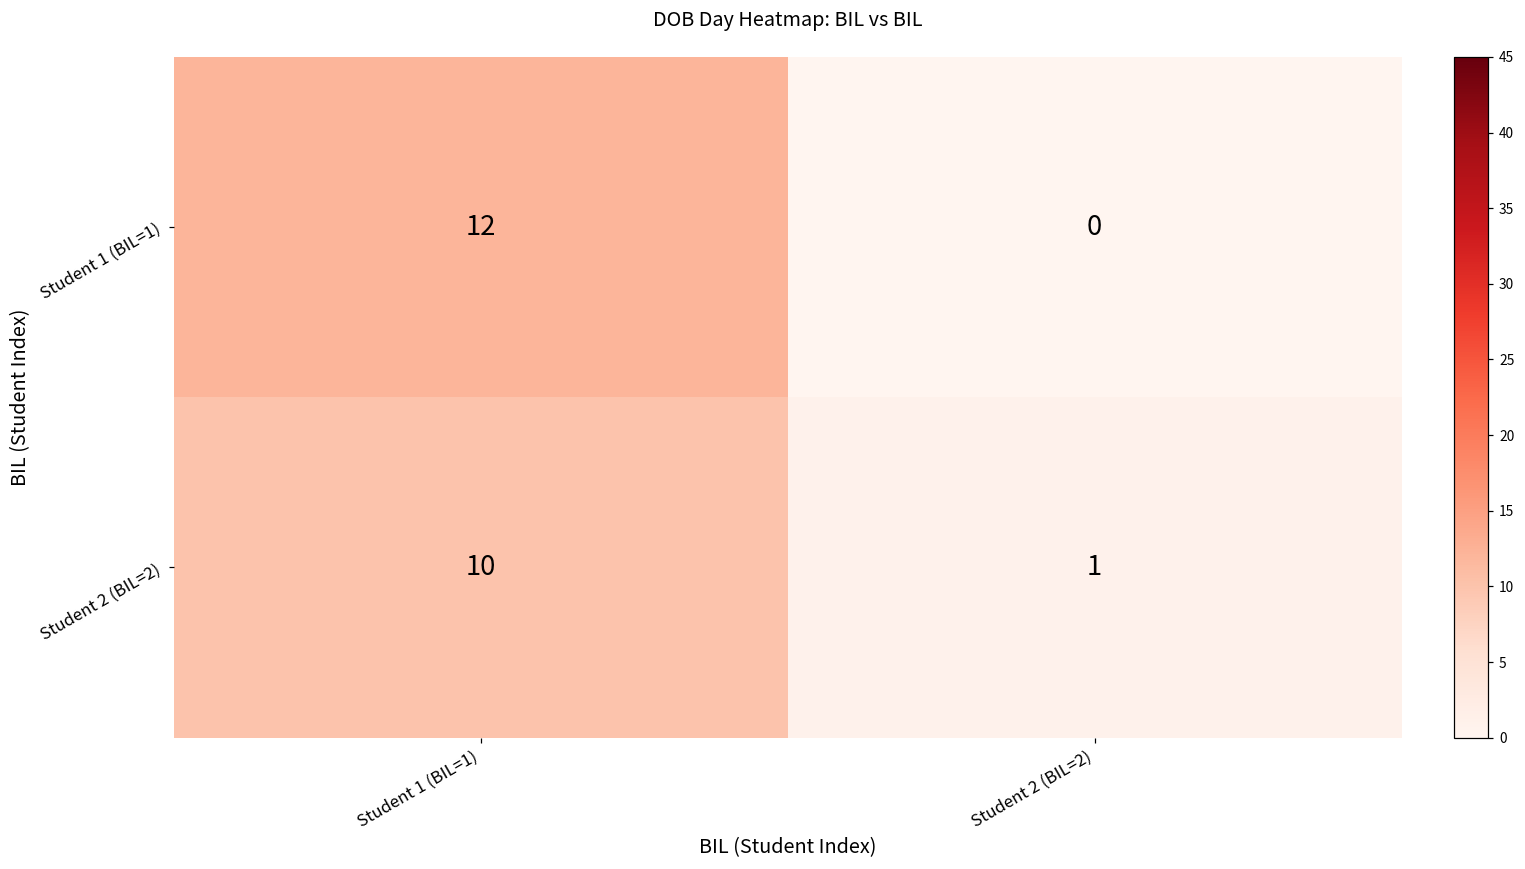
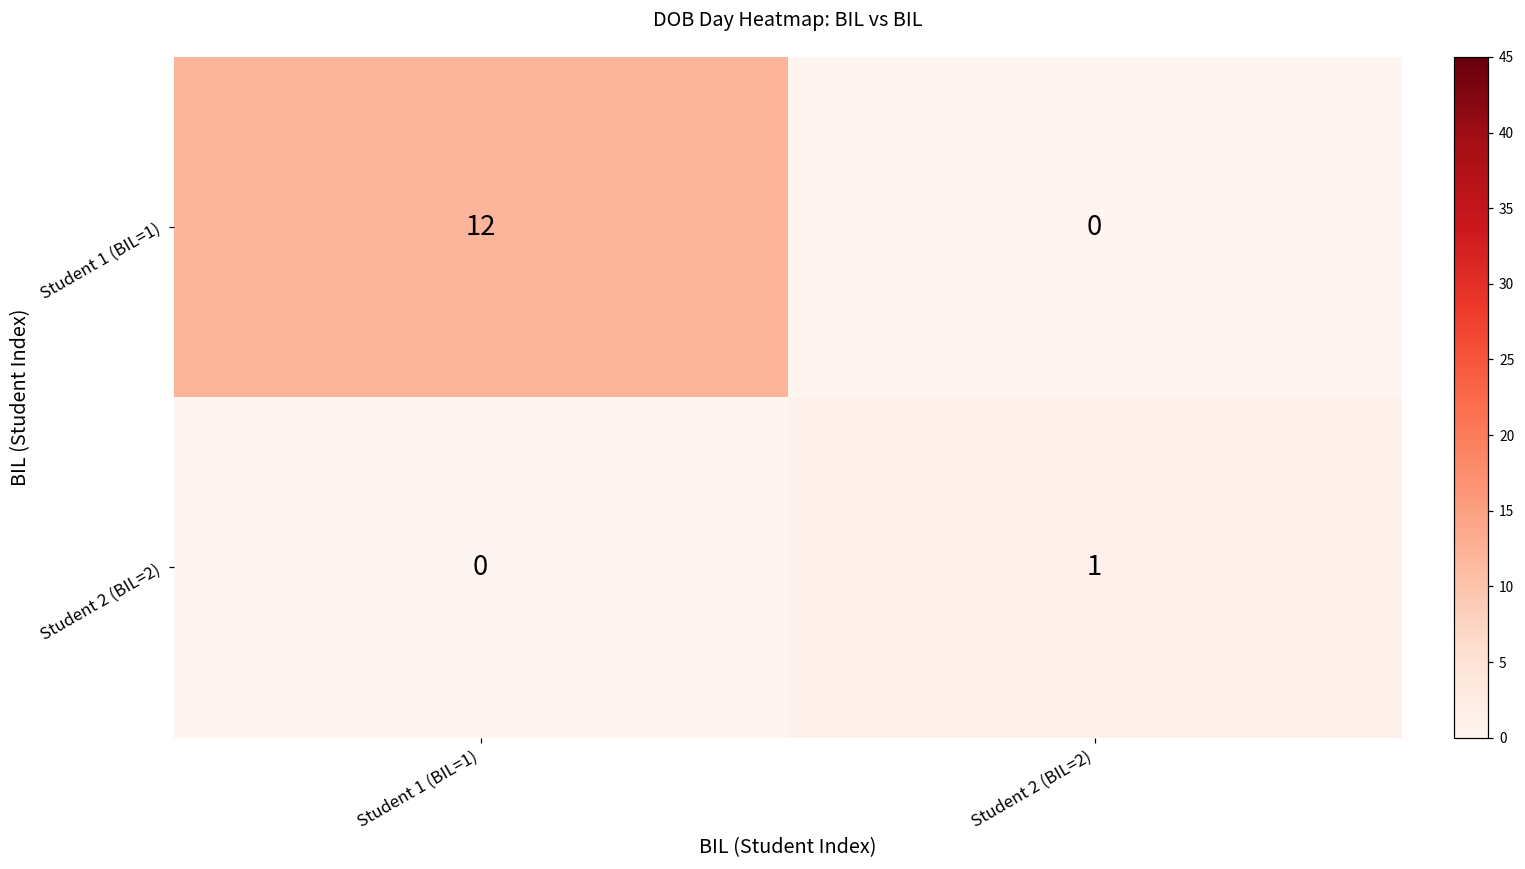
  {
    "Student 1 (BIL=1)": {
      "Student 1 (BIL=1)": 12,
      "Student 2 (BIL=2)": 0
    },
    "Student 2 (BIL=2)": {
-     "Student 1 (BIL=1)": 10,
+     "Student 1 (BIL=1)": 0,
      "Student 2 (BIL=2)": 1
    }
  }
